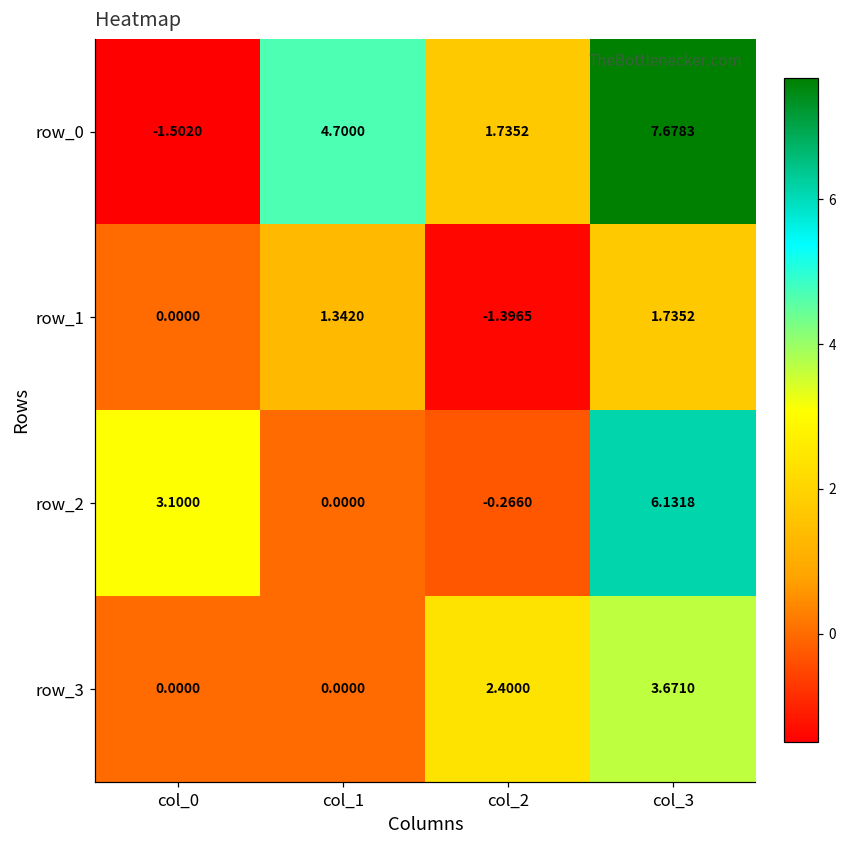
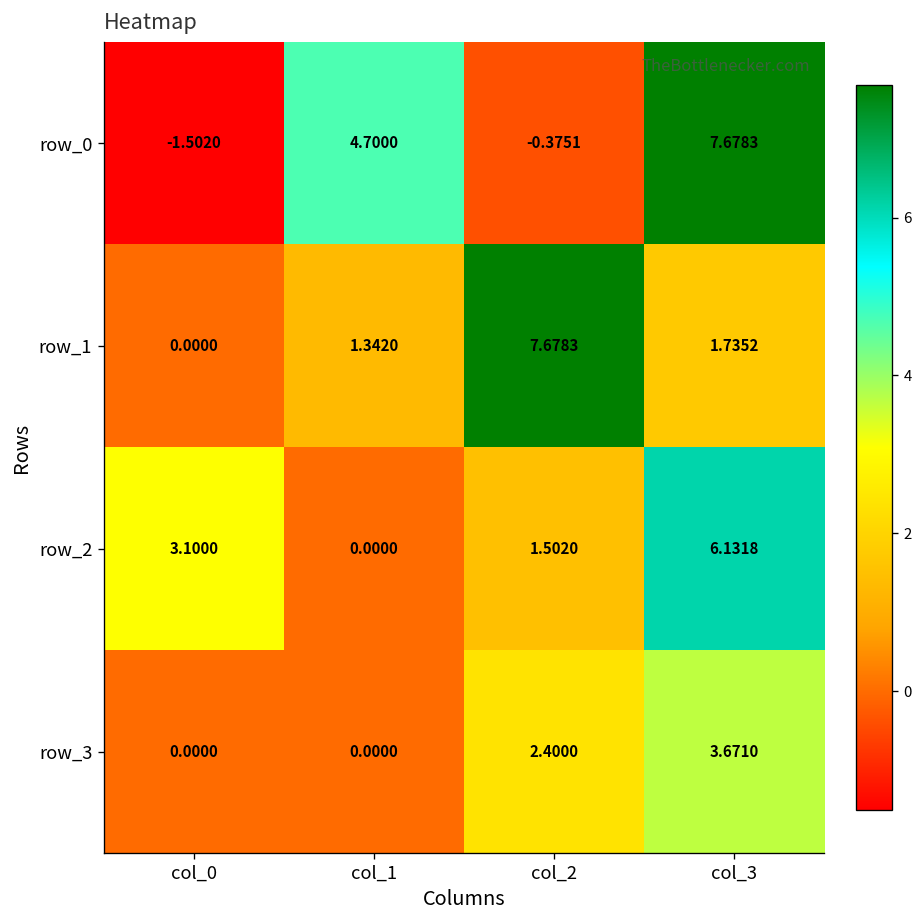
  {
    "row_0": {
      "col_0": -1.5020,
      "col_1": 4.7000,
-     "col_2": 1.7352
+     "col_2": -0.3751
    },
    "row_1": {
      "col_0": 0.0000,
      "col_1": 1.3420,
-     "col_2": -1.3965,
+     "col_2": 7.6783,
      "col_3": 1.7352
    },
    "row_2": {
      "col_0": 3.1000,
      "col_1": 0.0000,
-     "col_2": -0.2660,
+     "col_2": 1.5020,
      "col_3": 6.1318
    },
    "row_3": {
      "col_0": 0.0000,
      "col_1": 0.0000,
      "col_2": 2.4000,
      "col_3": 3.6710
    }
  }
